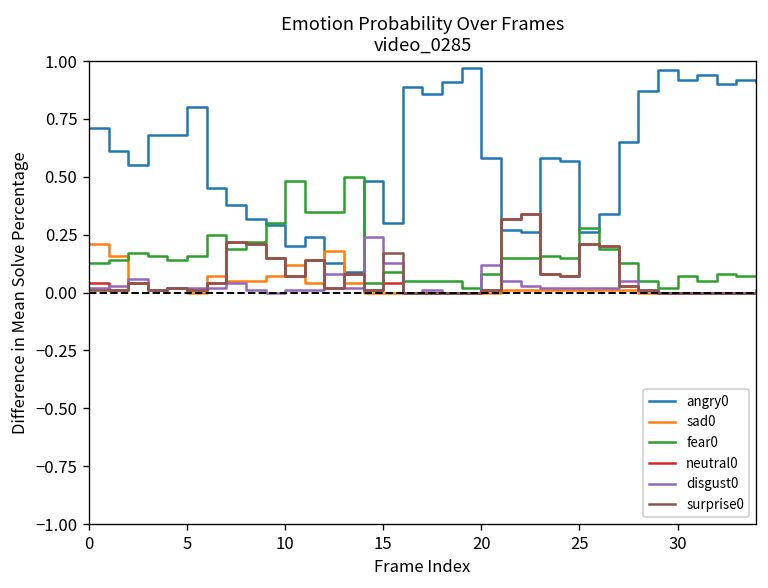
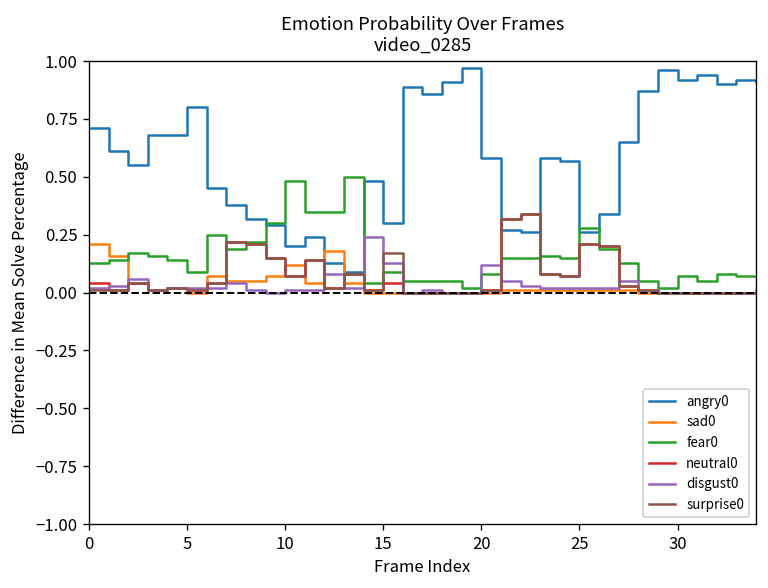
  {
    "angry0": {
      "0": 0.71,
      "5": 0.80,
      "10": 0.20,
      "15": 0.30,
      "20": 0.58,
      "25": 0.26,
      "30": 0.92
    },
    "sad0": {
      "0": 0.21,
      "10": 0.12,
      "15": 0.00
    },
    "fear0": {
      "0": 0.13,
-     "5": 0.16,
+     "5": 0.09,
      "10": 0.48,
      "15": 0.09,
      "20": 0.08,
      "25": 0.28,
      "30": 0.07
    },
    "neutral0": {
      "0": 0.04,
      "15": 0.04
    },
    "disgust0": {
      "10": 0.01,
      "15": 0.13,
      "20": 0.12
    },
    "surprise0": {
      "15": 0.17
    }
  }
